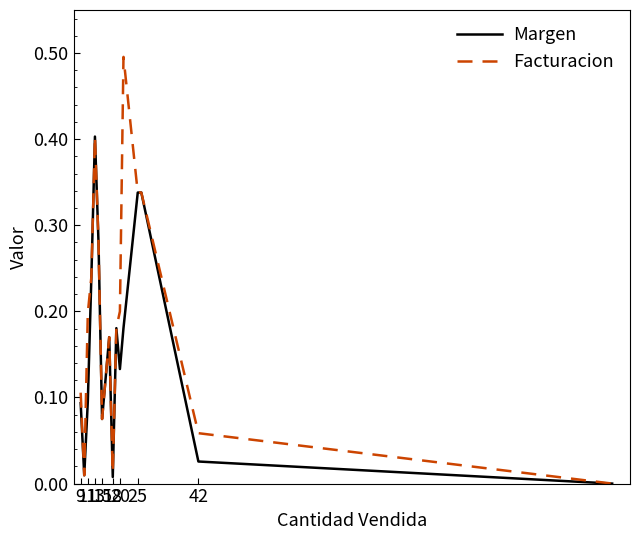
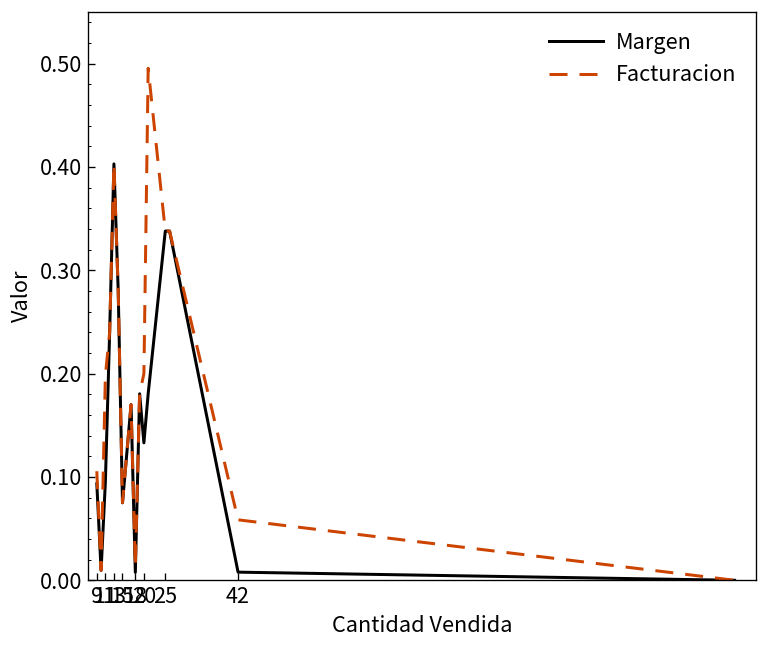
  {
    "Margen": {
-     "42": 0.03
+     "42": 0.01
    },
    "Facturacion": {
      "42": 0.06
    }
  }
